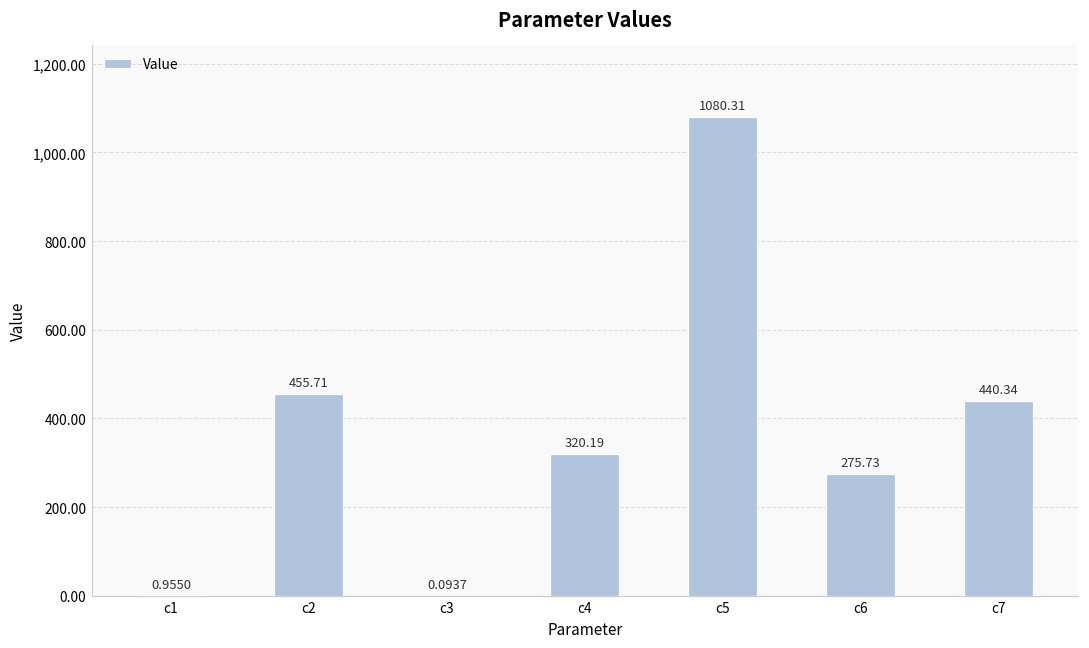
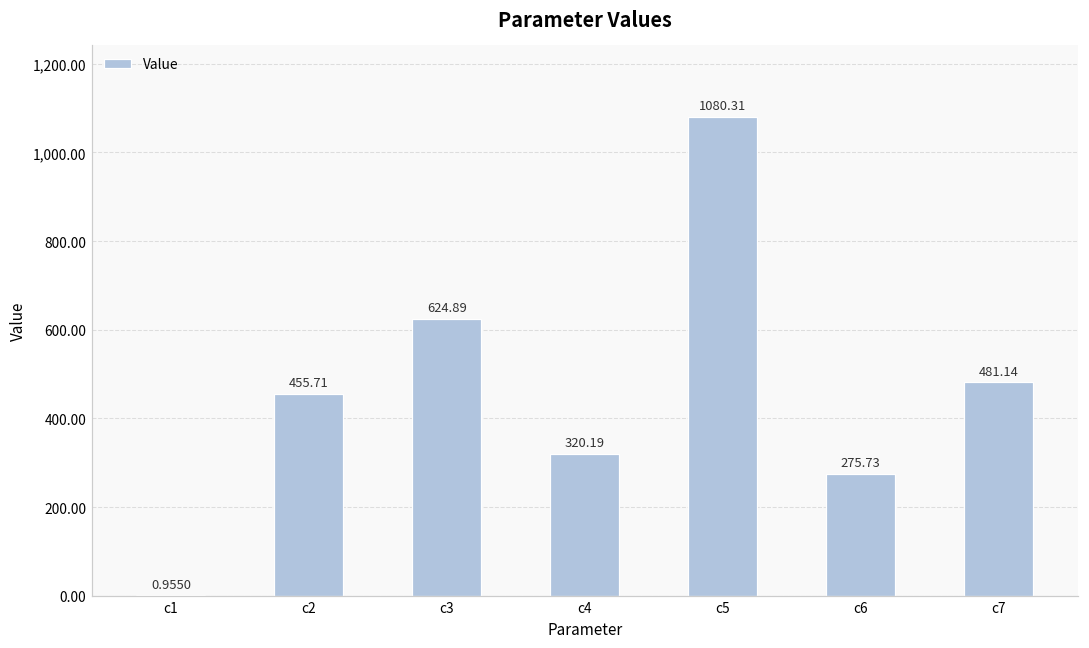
  {
    "c1": 0.9550,
    "c2": 455.71,
-   "c3": 0.0937,
+   "c3": 624.89,
    "c4": 320.19,
    "c5": 1080.31,
    "c6": 275.73,
-   "c7": 440.34
+   "c7": 481.14
  }
